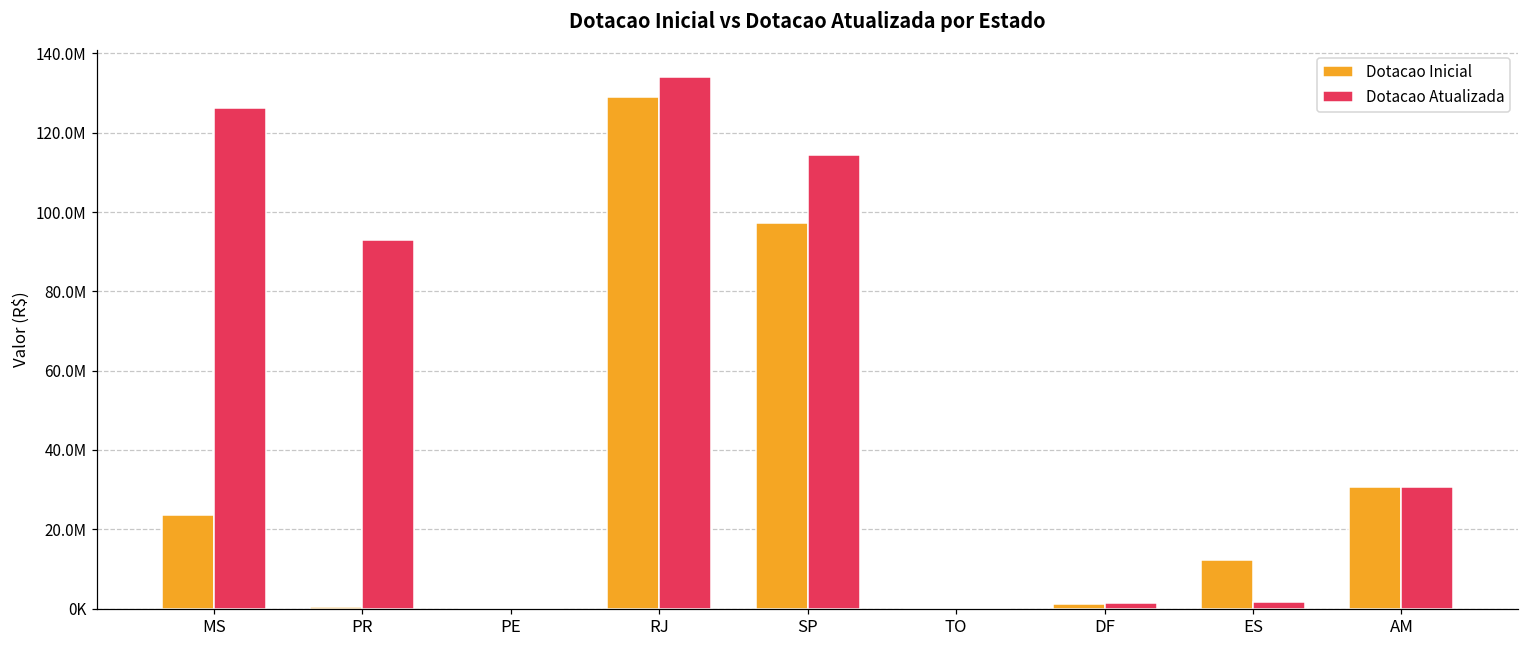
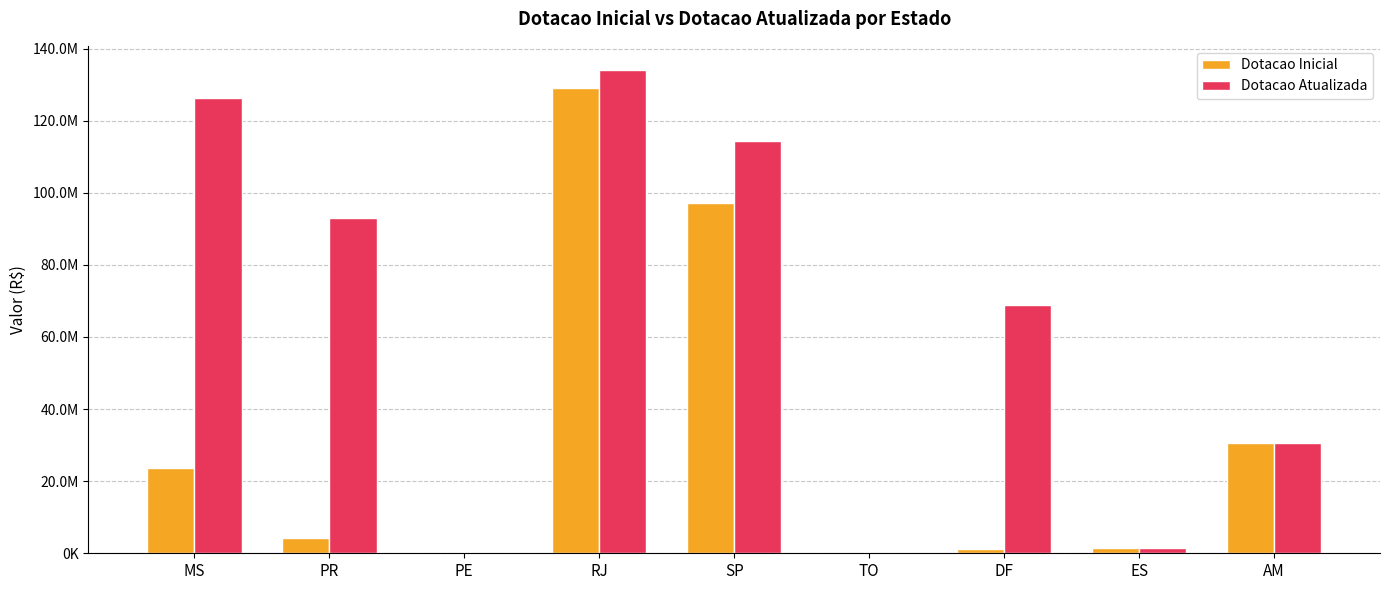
  {
    "Dotacao Inicial": {
      "MS": 24000000,
-     "PR": 0,
+     "PR": 4000000,
      "RJ": 129000000,
      "SP": 97000000,
      "DF": 1000000,
-     "ES": 12000000,
+     "ES": 2000000,
      "AM": 31000000
    },
    "Dotacao Atualizada": {
      "MS": 126000000,
      "PR": 93000000,
      "RJ": 134000000,
      "SP": 114000000,
-     "DF": 1000000,
+     "DF": 69000000,
      "ES": 2000000,
      "AM": 31000000
    }
  }
